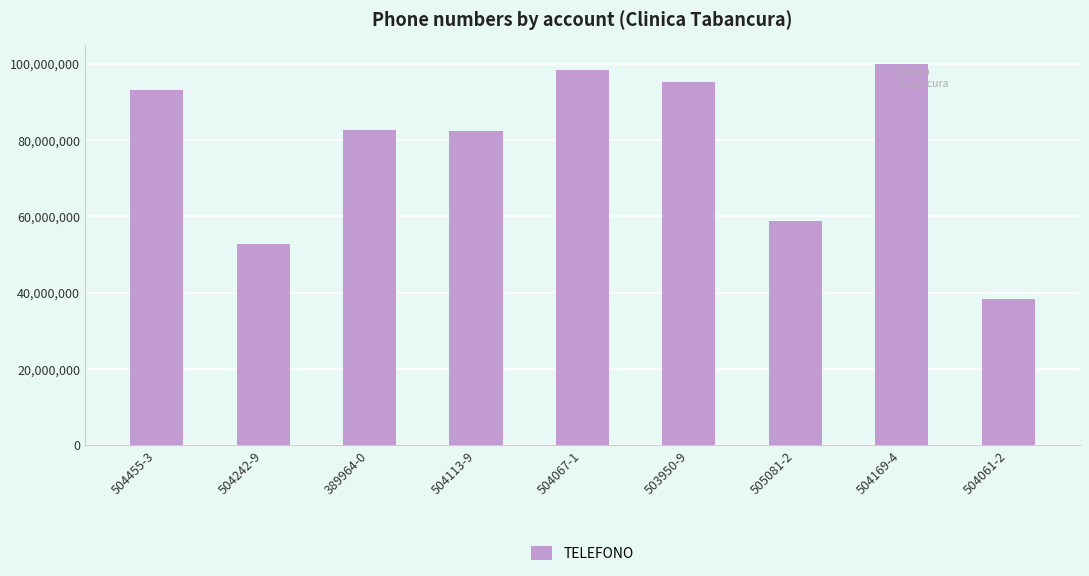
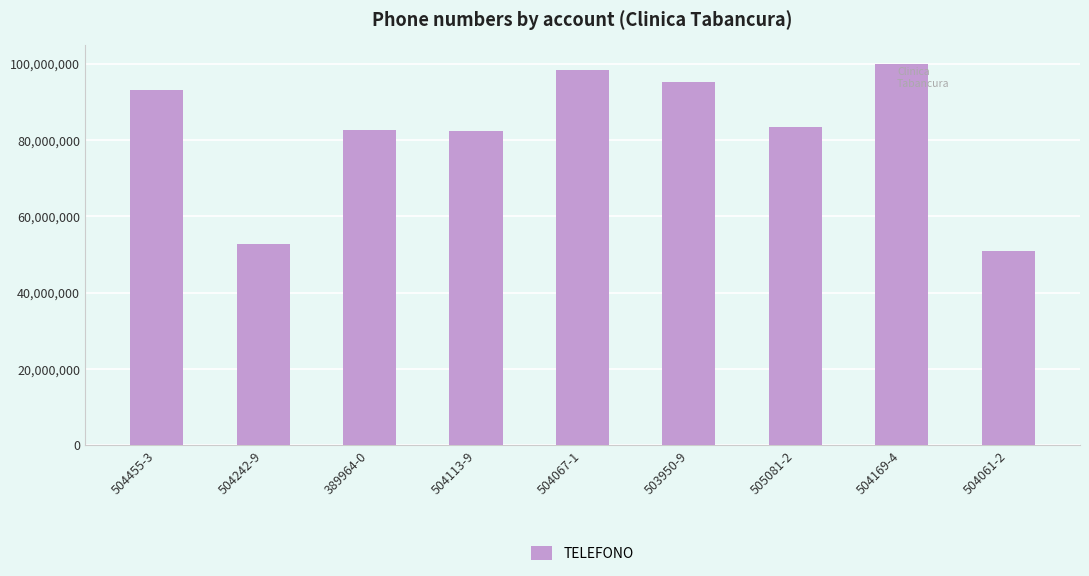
  {
    "504455-3": "93,000,000",
    "504242-9": "53,000,000",
    "389964-0": "83,000,000",
    "504113-9": "82,000,000",
    "504067-1": "98,000,000",
    "503950-9": "95,000,000",
-   "505081-2": "59,000,000",
+   "505081-2": "84,000,000",
    "504169-4": "100,000,000",
-   "504061-2": "38,000,000"
+   "504061-2": "51,000,000"
  }
